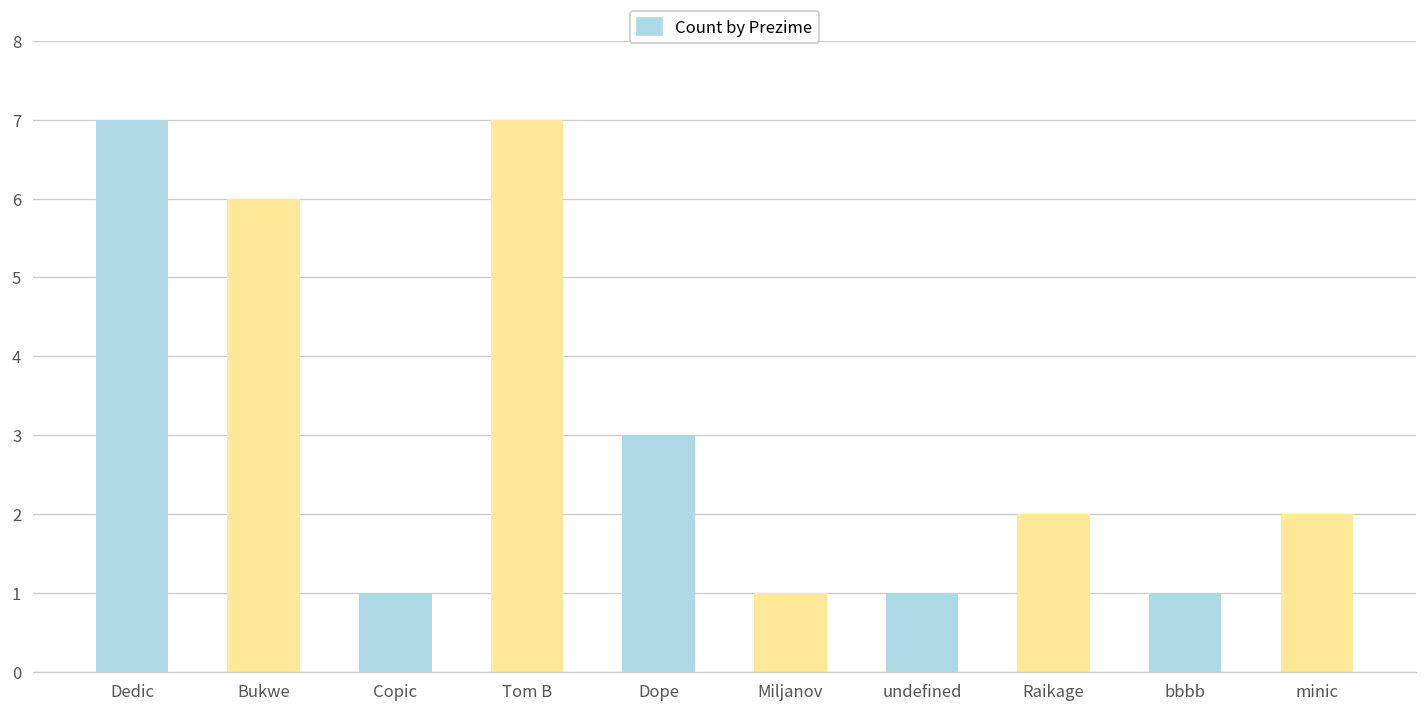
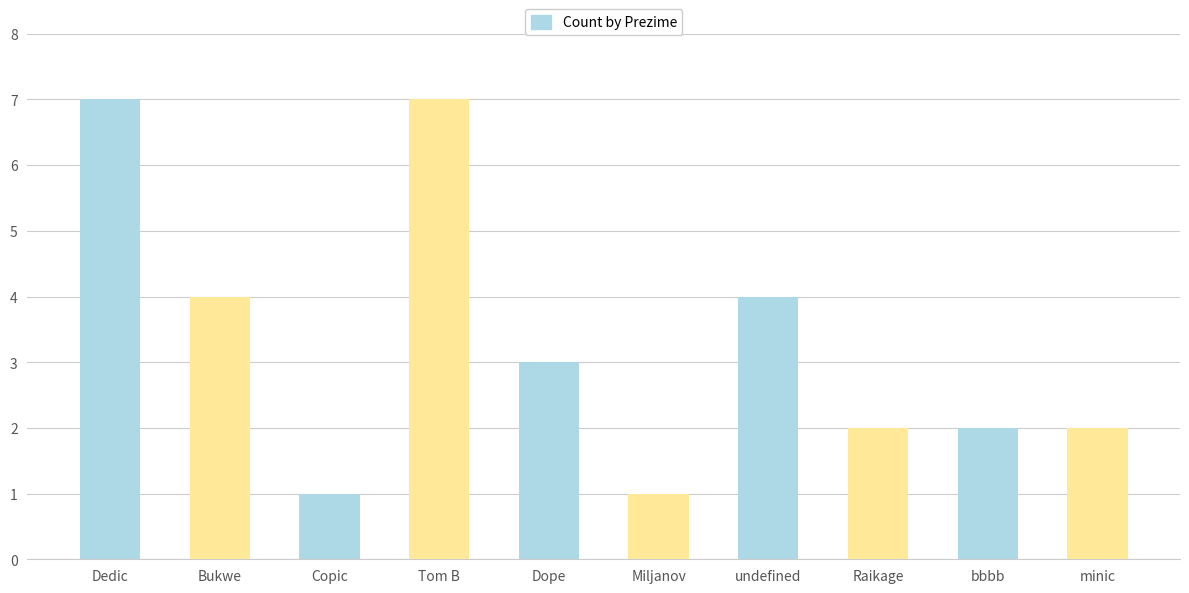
  {
    "Dedic": 7,
-   "Bukwe": 6,
+   "Bukwe": 4,
    "Copic": 1,
    "Tom B": 7,
    "Dope": 3,
    "Miljanov": 1,
-   "undefined": 1,
+   "undefined": 4,
    "Raikage": 2,
-   "bbbb": 1,
+   "bbbb": 2,
    "minic": 2
  }
